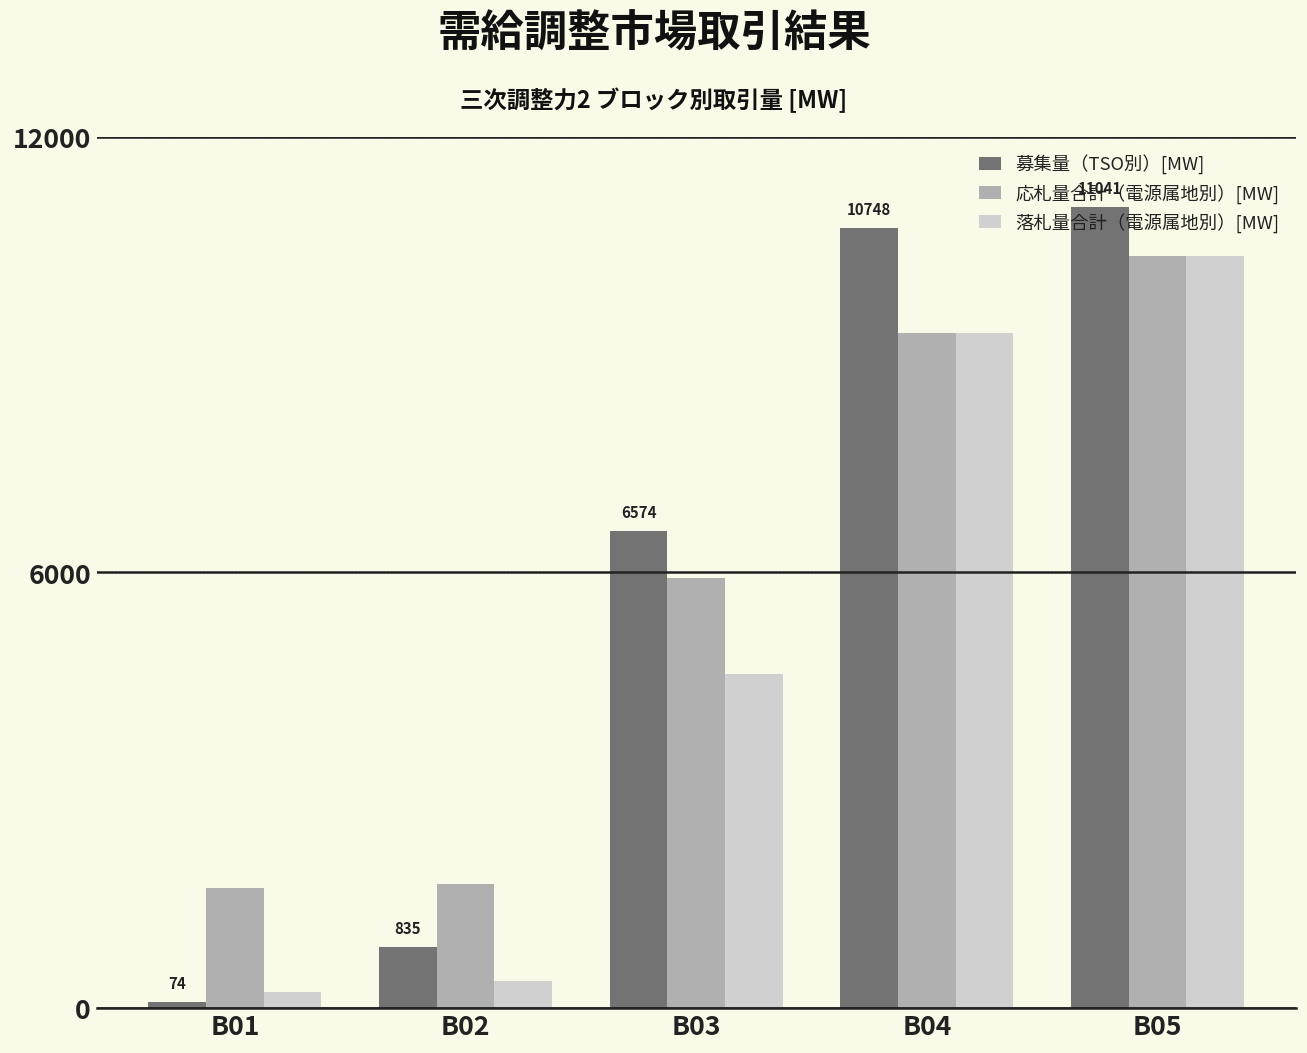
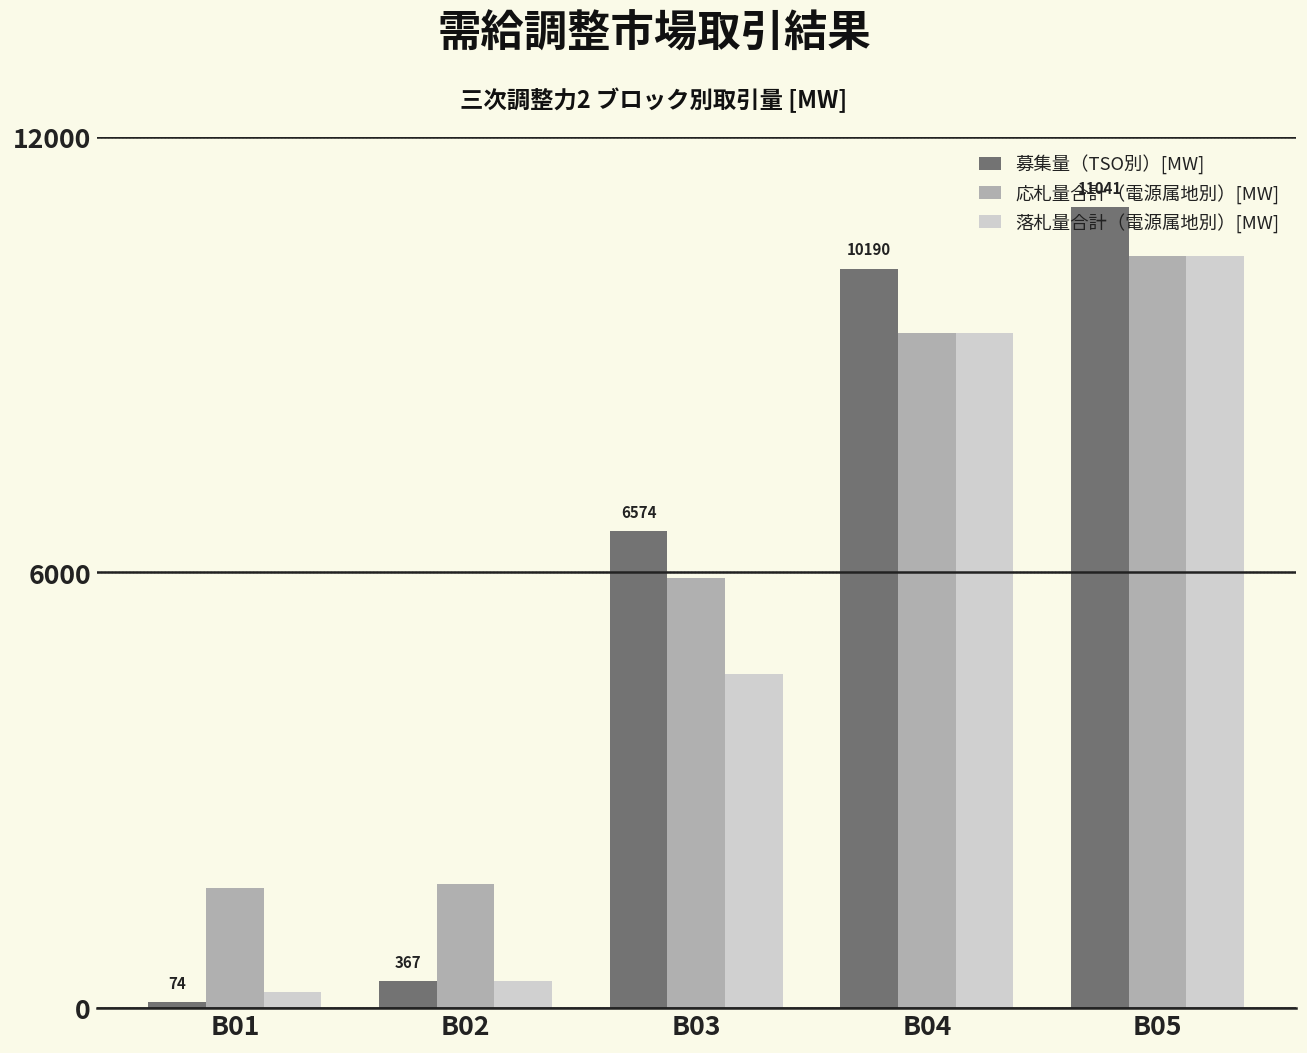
  {
    "募集量（TSO別）[MW]": {
      "B01": 74,
-     "B02": 835,
+     "B02": 367,
      "B03": 6574,
-     "B04": 10748,
+     "B04": 10190,
      "B05": 11041
    }
  }
